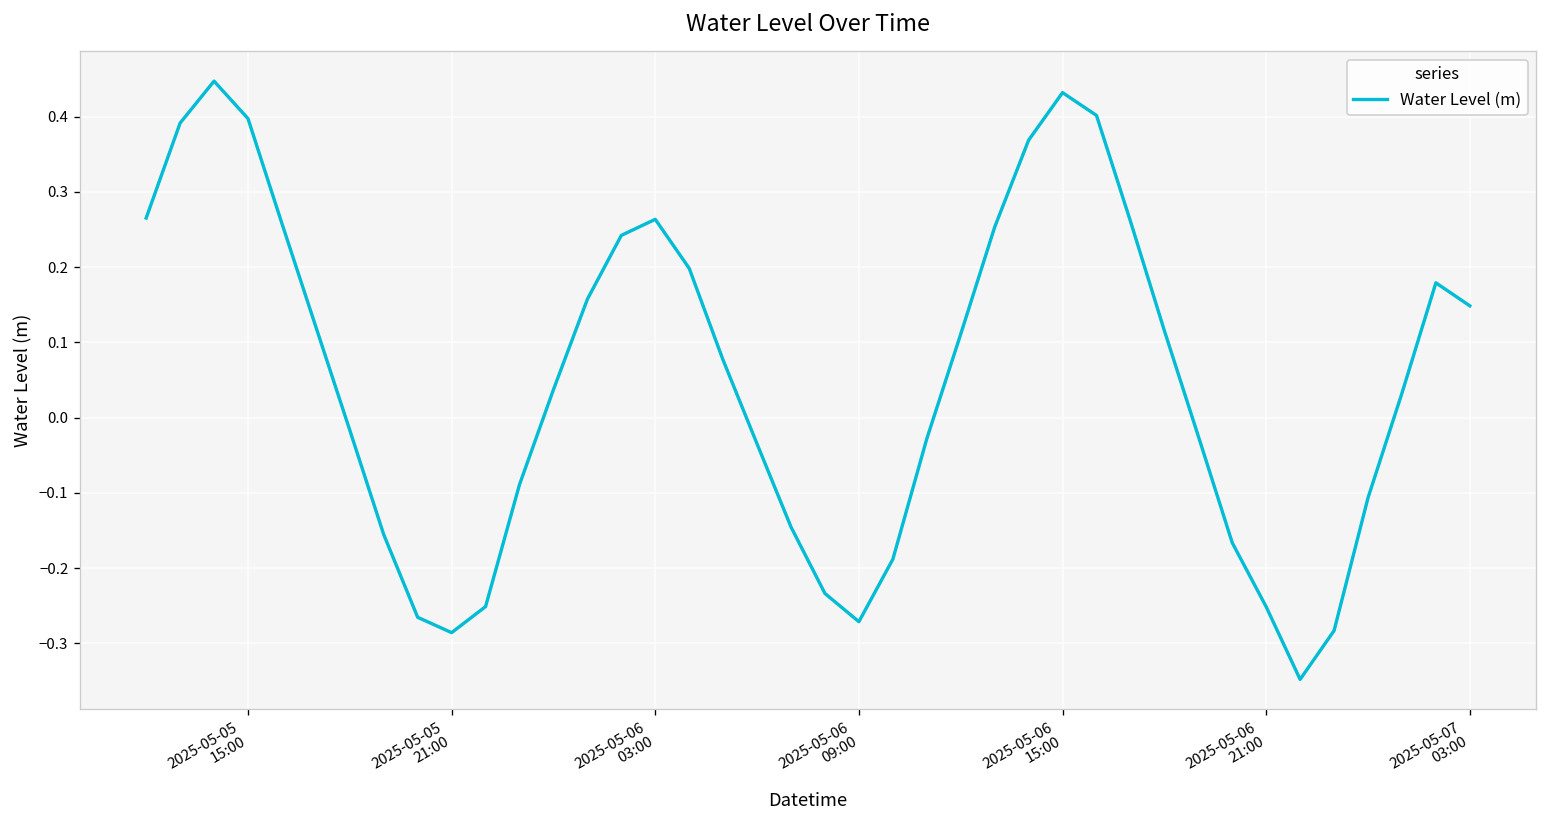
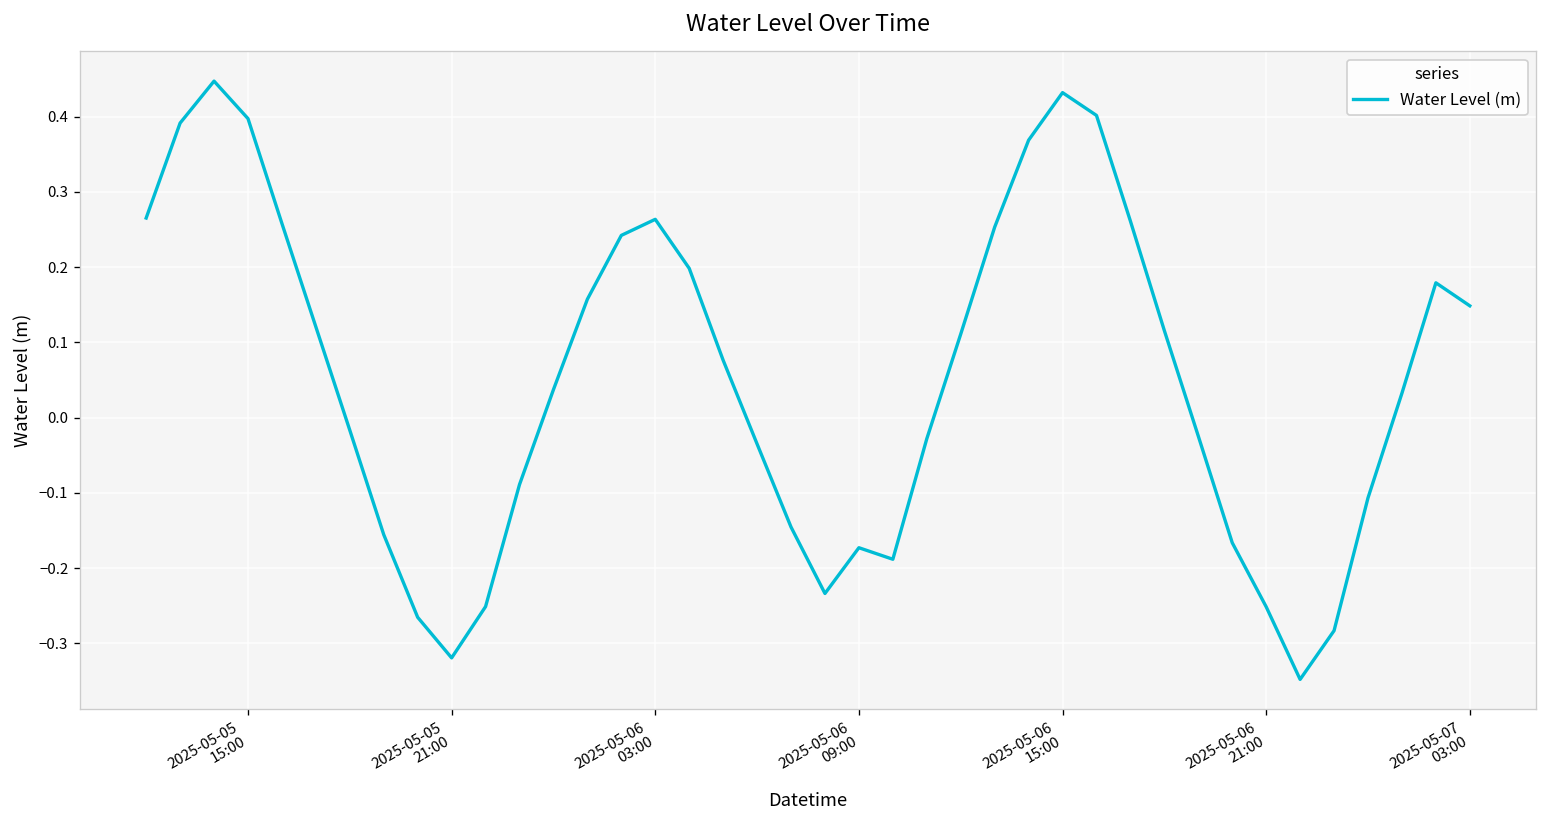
  {
    "2025-05-05 15:00": 0.40,
-   "2025-05-05 21:00": -0.29,
+   "2025-05-05 21:00": -0.32,
    "2025-05-06 03:00": 0.26,
-   "2025-05-06 09:00": -0.27,
+   "2025-05-06 09:00": -0.17,
    "2025-05-06 15:00": 0.43,
    "2025-05-06 21:00": -0.25,
    "2025-05-07 03:00": 0.15
  }
